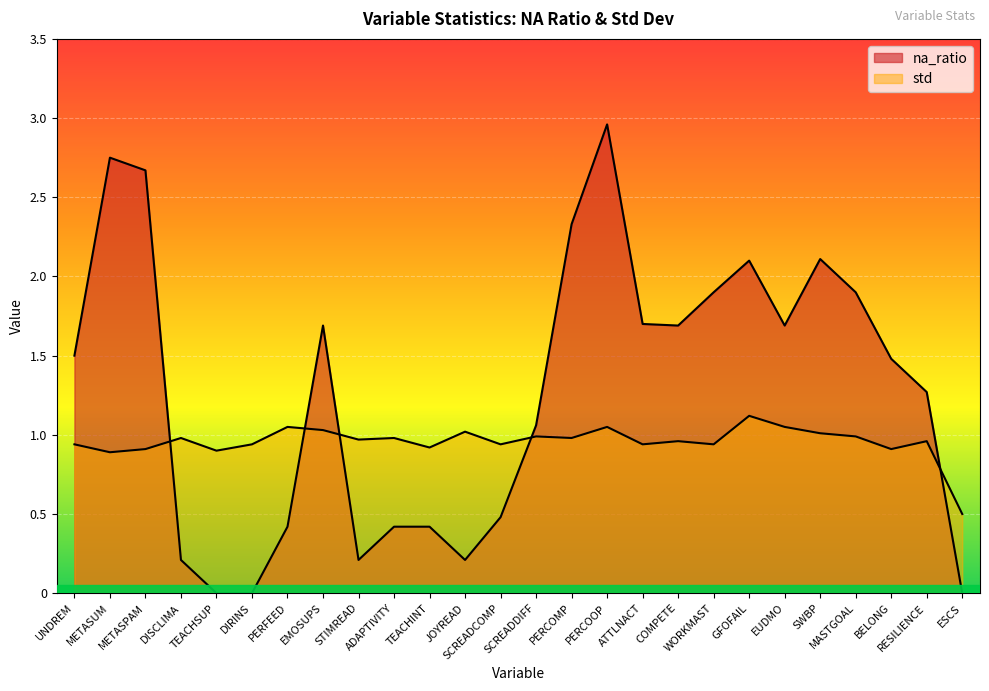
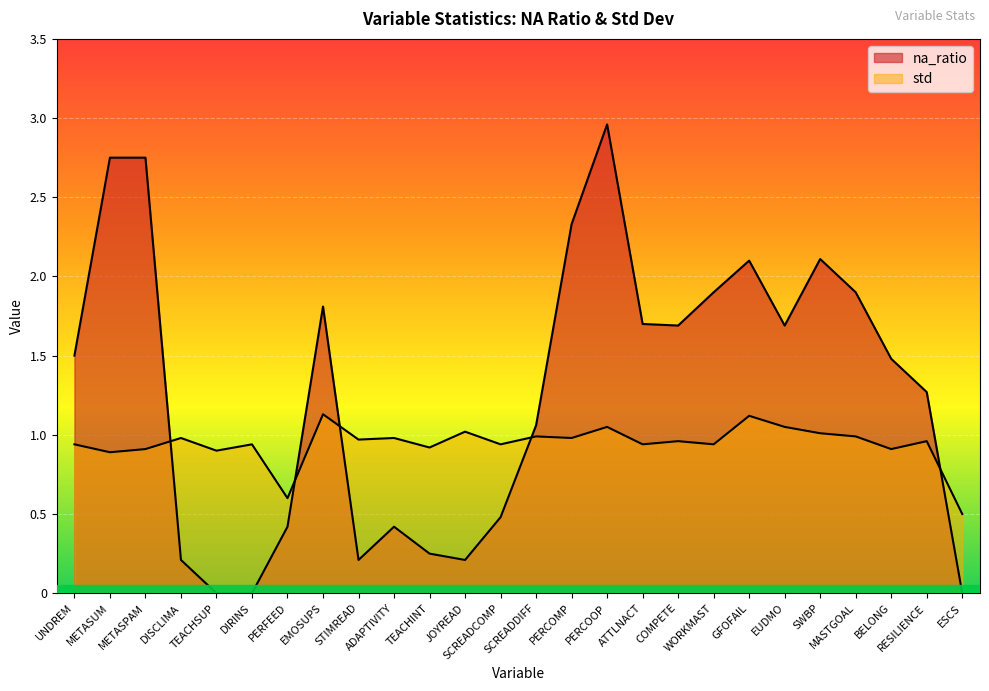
  {
    "na_ratio": {
      "UNDREM": 1.50,
      "METASUM": 2.75,
-     "METASPAM": 2.67,
+     "METASPAM": 2.75,
      "DISCLIMA": 0.21,
      "PERFEED": 0.42,
-     "EMOSUPS": 1.69,
+     "EMOSUPS": 1.81,
      "STIMREAD": 0.21,
      "ADAPTIVITY": 0.42,
-     "TEACHINT": 0.42,
+     "TEACHINT": 0.25,
      "JOYREAD": 0.21,
      "SCREADCOMP": 0.48,
      "SCREADDIFF": 1.06,
      "PERCOMP": 2.33,
      "PERCOOP": 2.96,
      "ATTLNACT": 1.70,
      "COMPETE": 1.69,
      "WORKMAST": 1.90,
      "GFOFAIL": 2.10,
      "EUDMO": 1.69,
      "SWBP": 2.11,
      "MASTGOAL": 1.90,
      "BELONG": 1.48,
      "RESILIENCE": 1.27
    },
    "std": {
      "UNDREM": 0.94,
      "METASUM": 0.89,
      "METASPAM": 0.91,
      "DISCLIMA": 0.98,
      "TEACHSUP": 0.90,
      "DIRINS": 0.94,
-     "PERFEED": 1.05,
-     "EMOSUPS": 1.03,
+     "PERFEED": 0.60,
+     "EMOSUPS": 1.13,
      "STIMREAD": 0.97,
      "ADAPTIVITY": 0.98,
      "TEACHINT": 0.92,
      "JOYREAD": 1.02,
      "SCREADCOMP": 0.94,
      "SCREADDIFF": 0.99,
      "PERCOMP": 0.98,
      "PERCOOP": 1.05,
      "ATTLNACT": 0.94,
      "COMPETE": 0.96,
      "WORKMAST": 0.94,
      "GFOFAIL": 1.12,
      "EUDMO": 1.05,
      "SWBP": 1.01,
      "MASTGOAL": 0.99,
      "BELONG": 0.91,
      "RESILIENCE": 0.96,
      "ESCS": 0.50
    }
  }
